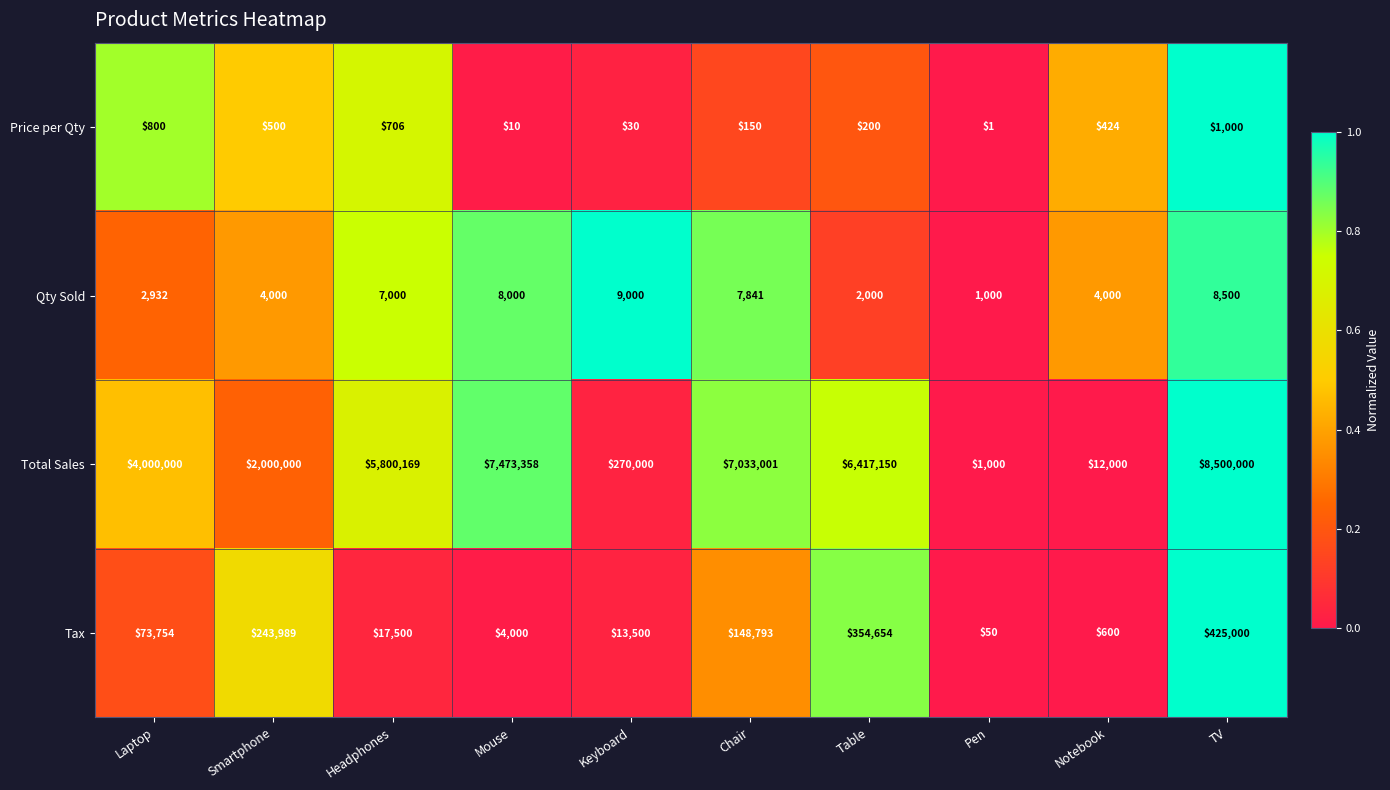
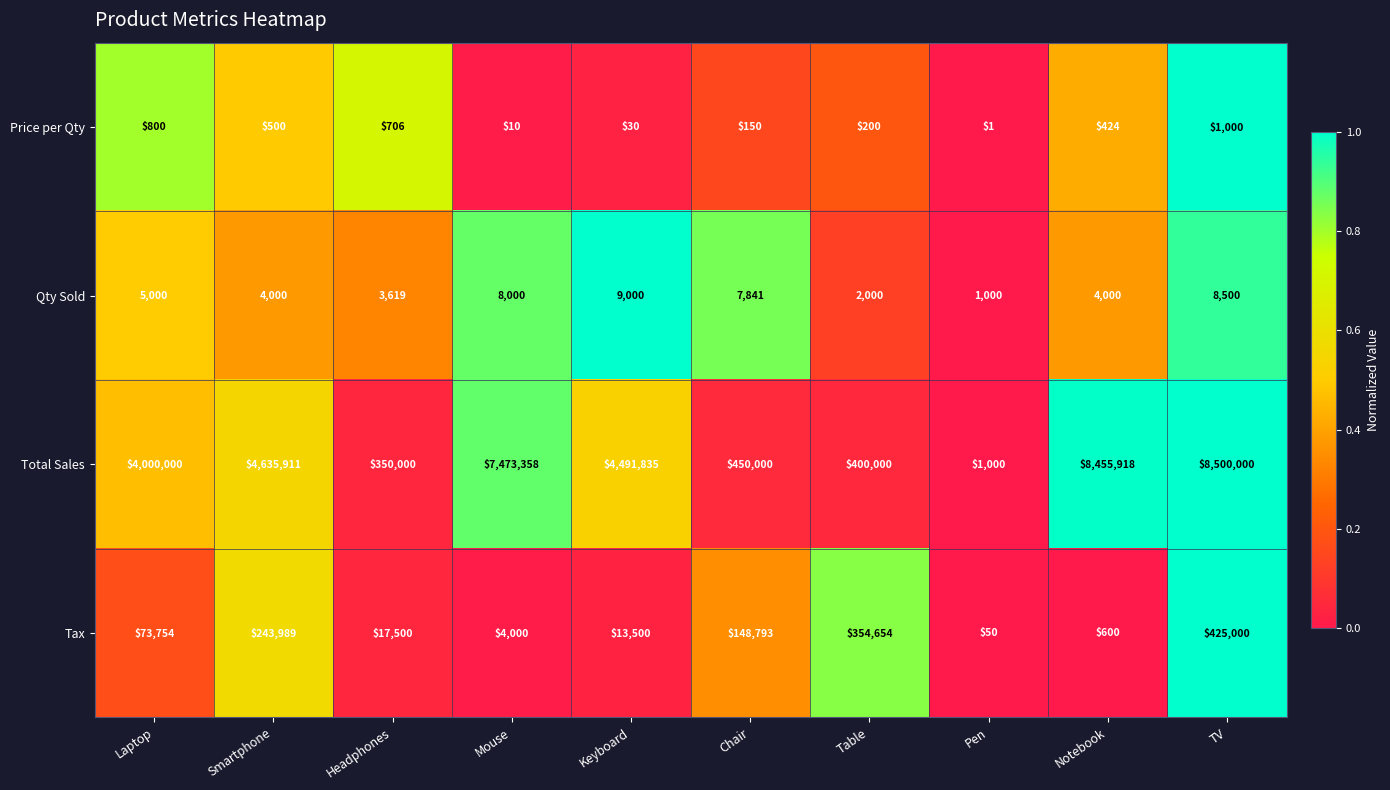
  {
    "Price per Qty": {
      "Laptop": "$800",
      "Smartphone": "$500",
      "Headphones": "$706",
      "Mouse": "$10",
      "Keyboard": "$30",
      "Chair": "$150",
      "Table": "$200",
      "Pen": "$1",
      "Notebook": "$424",
      "TV": "$1,000"
    },
    "Qty Sold": {
-     "Laptop": "2,932",
+     "Laptop": "5,000",
      "Smartphone": "4,000",
-     "Headphones": "7,000",
+     "Headphones": "3,619",
      "Mouse": "8,000",
      "Keyboard": "9,000",
      "Chair": "7,841",
      "Table": "2,000",
      "Pen": "1,000",
      "Notebook": "4,000",
      "TV": "8,500"
    },
    "Total Sales": {
      "Laptop": "$4,000,000",
-     "Smartphone": "$2,000,000",
-     "Headphones": "$5,800,169",
+     "Smartphone": "$4,635,911",
+     "Headphones": "$350,000",
      "Mouse": "$7,473,358",
-     "Keyboard": "$270,000",
-     "Chair": "$7,033,001",
-     "Table": "$6,417,150",
+     "Keyboard": "$4,491,835",
+     "Chair": "$450,000",
+     "Table": "$400,000",
      "Pen": "$1,000",
-     "Notebook": "$12,000",
+     "Notebook": "$8,455,918",
      "TV": "$8,500,000"
    },
    "Tax": {
      "Laptop": "$73,754",
      "Smartphone": "$243,989",
      "Headphones": "$17,500",
      "Mouse": "$4,000",
      "Keyboard": "$13,500",
      "Chair": "$148,793",
      "Table": "$354,654",
      "Pen": "$50",
      "Notebook": "$600",
      "TV": "$425,000"
    }
  }
